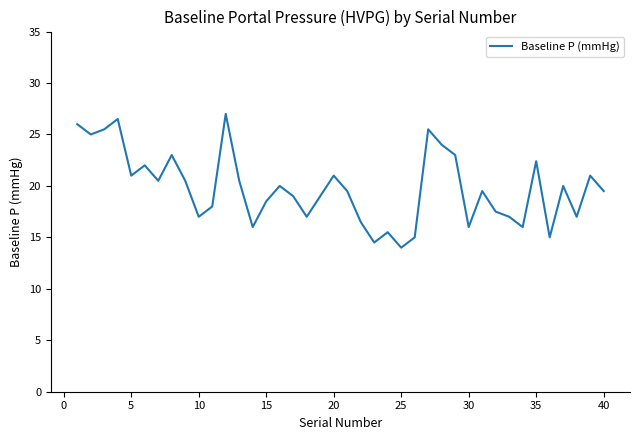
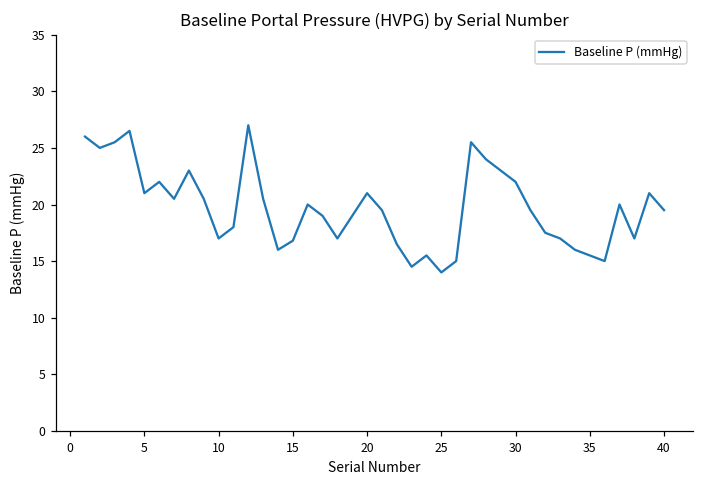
  {
    "5": 21.0,
    "10": 17.0,
-   "15": 18.5,
+   "15": 16.8,
    "20": 21.0,
    "25": 14.0,
-   "30": 16,
-   "35": 22.4,
+   "30": 22,
+   "35": 15.5,
    "40": 19.5
  }
